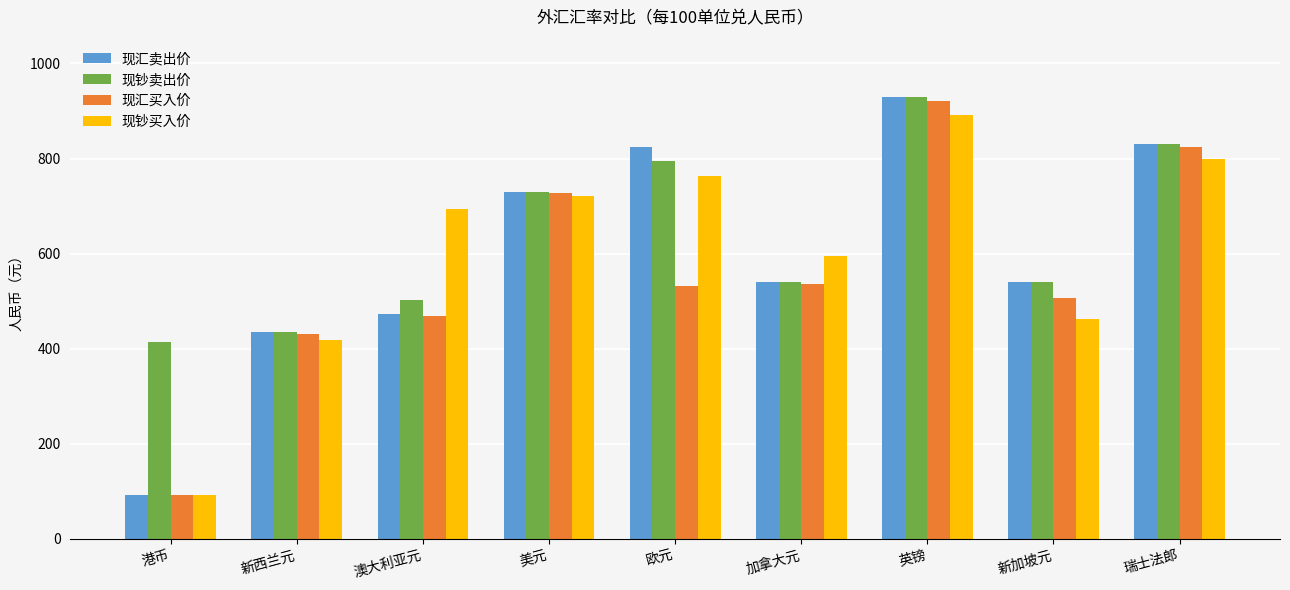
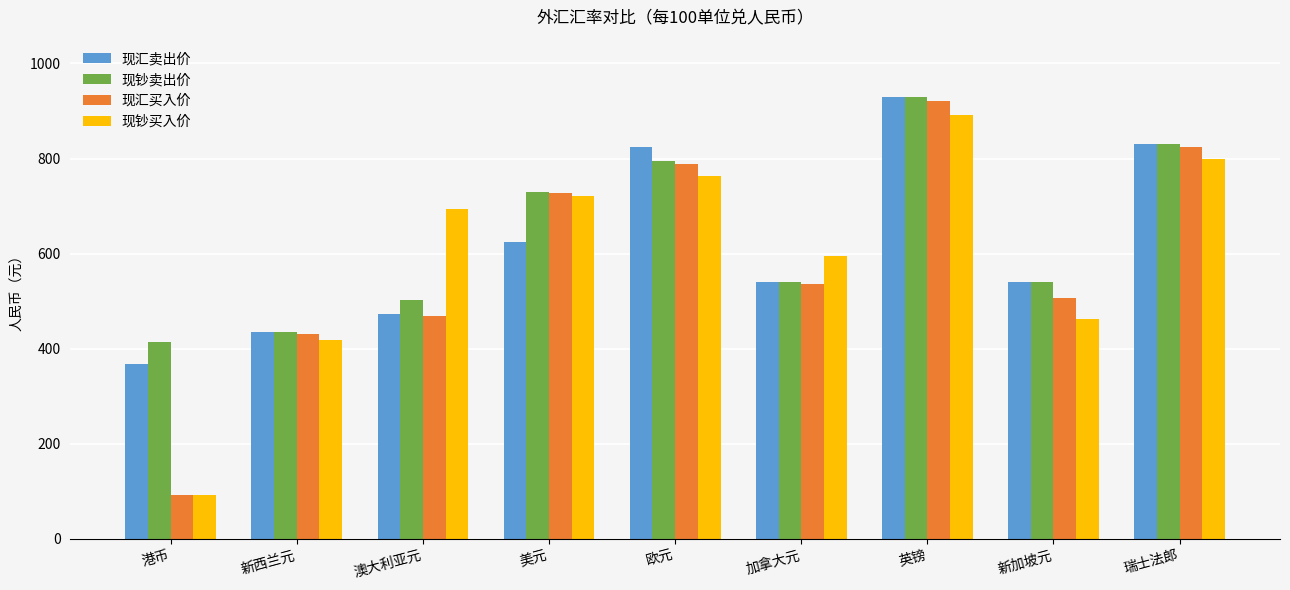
  {
    "现汇卖出价": {
-     "港币": 90,
+     "港币": 370,
      "新西兰元": 440,
      "澳大利亚元": 470,
-     "美元": 730,
+     "美元": 620,
      "欧元": 820,
      "加拿大元": 540,
      "英镑": 930,
      "新加坡元": 540,
      "瑞士法郎": 830
    },
    "现钞卖出价": {
      "港币": 410,
      "新西兰元": 440,
      "澳大利亚元": 500,
      "美元": 730,
      "欧元": 790,
      "加拿大元": 540,
      "英镑": 930,
      "新加坡元": 540,
      "瑞士法郎": 830
    },
    "现汇买入价": {
      "港币": 90,
      "新西兰元": 430,
      "澳大利亚元": 470,
      "美元": 730,
-     "欧元": 530,
+     "欧元": 790,
      "加拿大元": 540,
      "英镑": 920,
      "新加坡元": 510,
      "瑞士法郎": 820
    },
    "现钞买入价": {
      "港币": 90,
      "新西兰元": 420,
      "澳大利亚元": 690,
      "美元": 720,
      "欧元": 760,
      "加拿大元": 590,
      "英镑": 890,
      "新加坡元": 460,
      "瑞士法郎": 800
    }
  }
